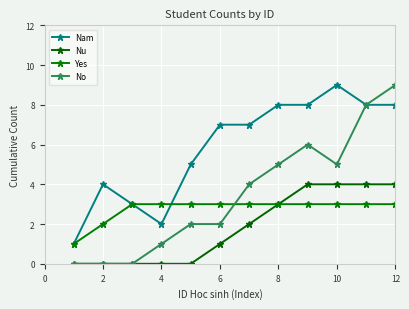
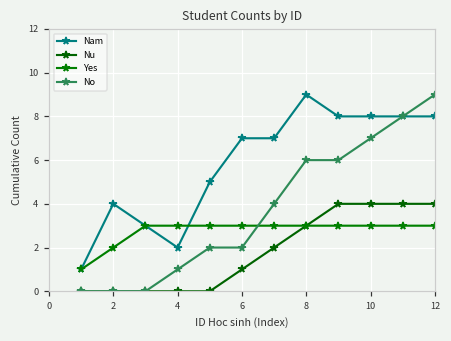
  {
    "Nam": {
      "2": 4,
      "4": 2,
      "6": 7,
-     "8": 8,
-     "10": 9,
+     "8": 9,
+     "10": 8,
      "12": 8
    },
    "No": {
      "4": 1,
      "6": 2,
-     "8": 5,
-     "10": 5,
+     "8": 6,
+     "10": 7,
      "12": 9
    }
  }
